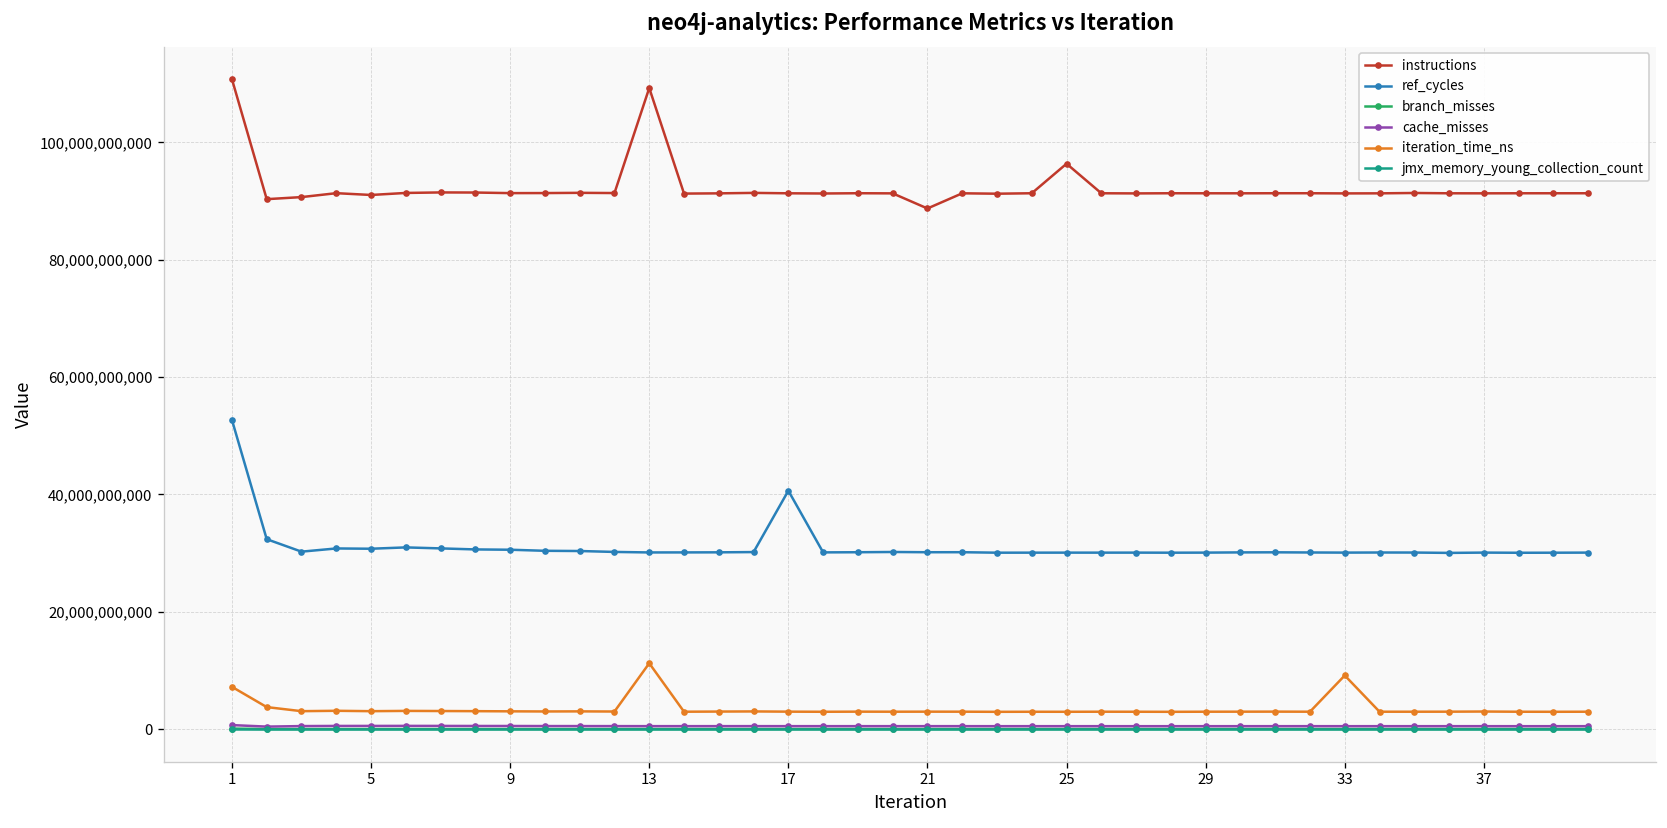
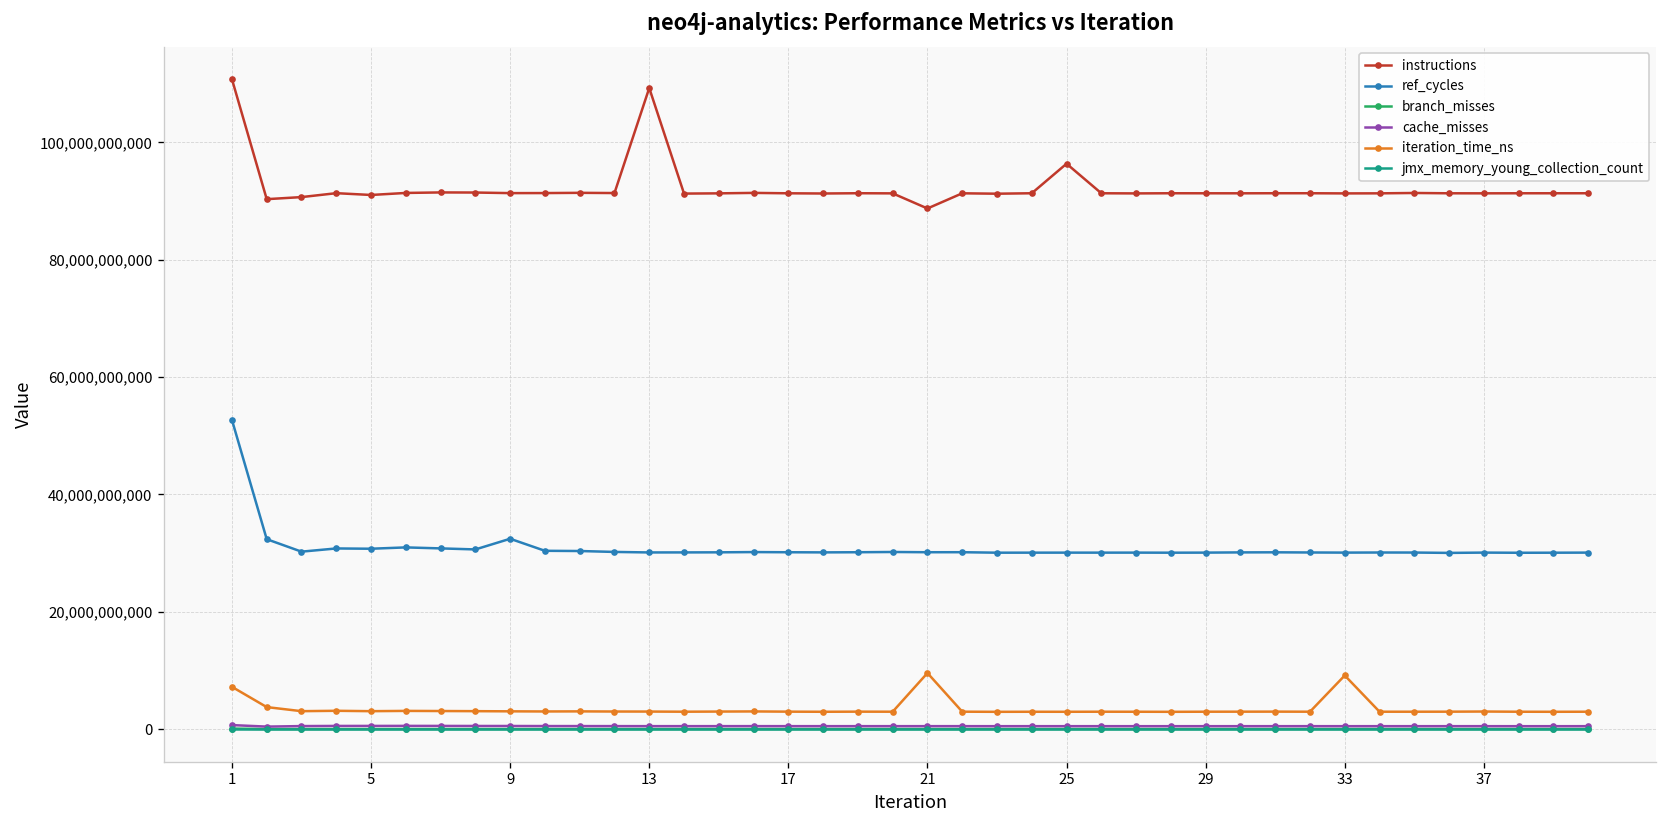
  {
    "instructions": {
      "1": "111,000,000,000",
      "5": "91,000,000,000",
      "9": "91,000,000,000",
      "13": "109,000,000,000",
      "17": "91,000,000,000",
      "21": "89,000,000,000",
      "25": "96,000,000,000",
      "29": "91,000,000,000",
      "33": "91,000,000,000",
      "37": "91,000,000,000"
    },
    "ref_cycles": {
      "1": "53,000,000,000",
      "5": "31,000,000,000",
-     "9": "31,000,000,000",
+     "9": "32,000,000,000",
      "13": "30,000,000,000",
-     "17": "41,000,000,000",
+     "17": "30,000,000,000",
      "21": "30,000,000,000",
      "25": "30,000,000,000",
      "29": "30,000,000,000",
      "33": "30,000,000,000",
      "37": "30,000,000,000"
    },
    "cache_misses": {
      "1": "1,000,000,000",
      "5": "1,000,000,000"
    },
    "iteration_time_ns": {
      "1": "7,000,000,000",
      "5": "3,000,000,000",
      "9": "3,000,000,000",
-     "13": "11,000,000,000",
+     "13": "3,000,000,000",
      "17": "3,000,000,000",
-     "21": "3,000,000,000",
+     "21": "10,000,000,000",
      "25": "3,000,000,000",
      "29": "3,000,000,000",
      "33": "9,000,000,000",
      "37": "3,000,000,000"
    }
  }
